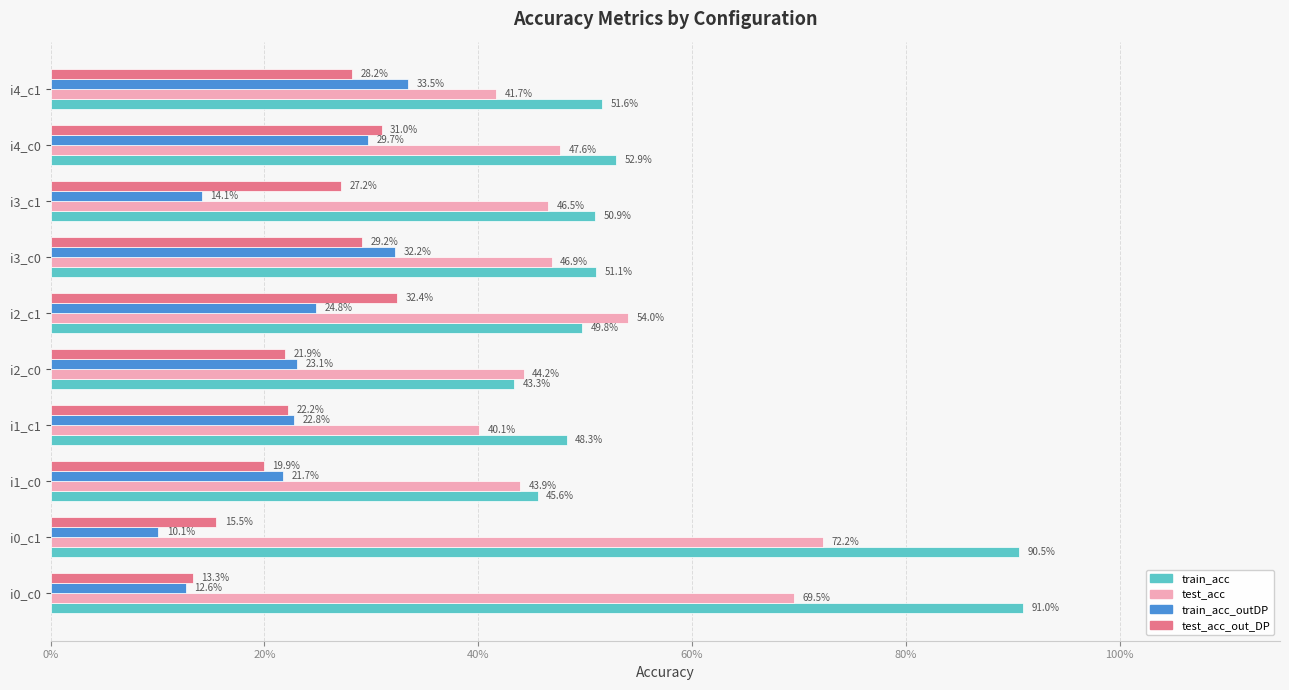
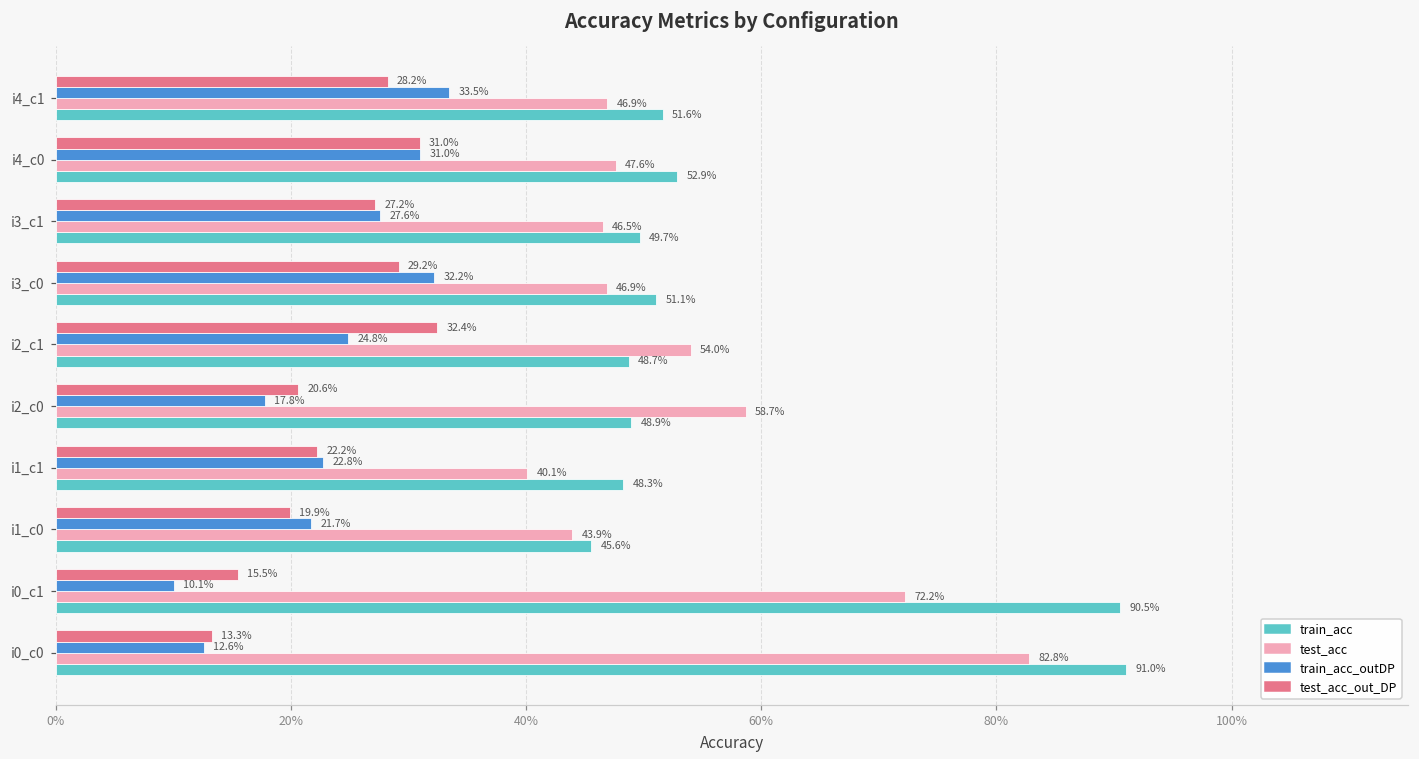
  {
    "train_acc": {
      "i4_c1": "51.6%",
      "i4_c0": "52.9%",
-     "i3_c1": "50.9%",
+     "i3_c1": "49.7%",
      "i3_c0": "51.1%",
-     "i2_c1": "49.8%",
-     "i2_c0": "43.3%",
+     "i2_c1": "48.7%",
+     "i2_c0": "48.9%",
      "i1_c1": "48.3%",
      "i1_c0": "45.6%",
      "i0_c1": "90.5%",
      "i0_c0": "91.0%"
    },
    "test_acc": {
-     "i4_c1": "41.7%",
+     "i4_c1": "46.9%",
      "i4_c0": "47.6%",
      "i3_c1": "46.5%",
      "i3_c0": "46.9%",
      "i2_c1": "54.0%",
-     "i2_c0": "44.2%",
+     "i2_c0": "58.7%",
      "i1_c1": "40.1%",
      "i1_c0": "43.9%",
      "i0_c1": "72.2%",
-     "i0_c0": "69.5%"
+     "i0_c0": "82.8%"
    },
    "train_acc_outDP": {
      "i4_c1": "33.5%",
-     "i4_c0": "29.7%",
-     "i3_c1": "14.1%",
+     "i4_c0": "31.0%",
+     "i3_c1": "27.6%",
      "i3_c0": "32.2%",
      "i2_c1": "24.8%",
-     "i2_c0": "23.1%",
+     "i2_c0": "17.8%",
      "i1_c1": "22.8%",
      "i1_c0": "21.7%",
      "i0_c1": "10.1%",
      "i0_c0": "12.6%"
    },
    "test_acc_out_DP": {
      "i4_c1": "28.2%",
      "i4_c0": "31.0%",
      "i3_c1": "27.2%",
      "i3_c0": "29.2%",
      "i2_c1": "32.4%",
-     "i2_c0": "21.9%",
+     "i2_c0": "20.6%",
      "i1_c1": "22.2%",
      "i1_c0": "19.9%",
      "i0_c1": "15.5%",
      "i0_c0": "13.3%"
    }
  }
